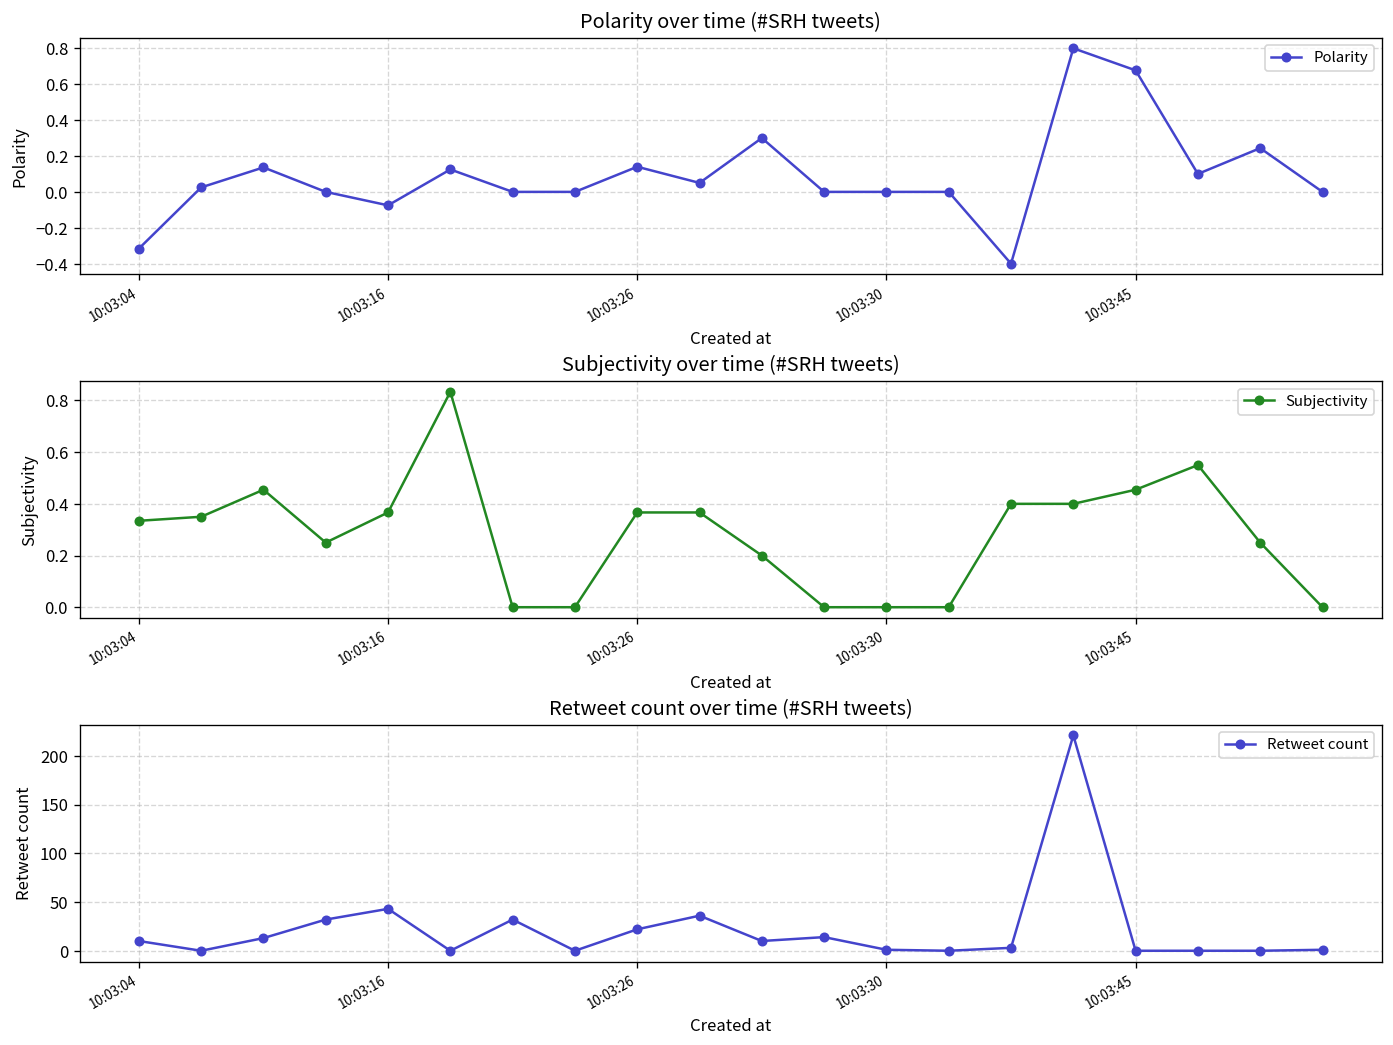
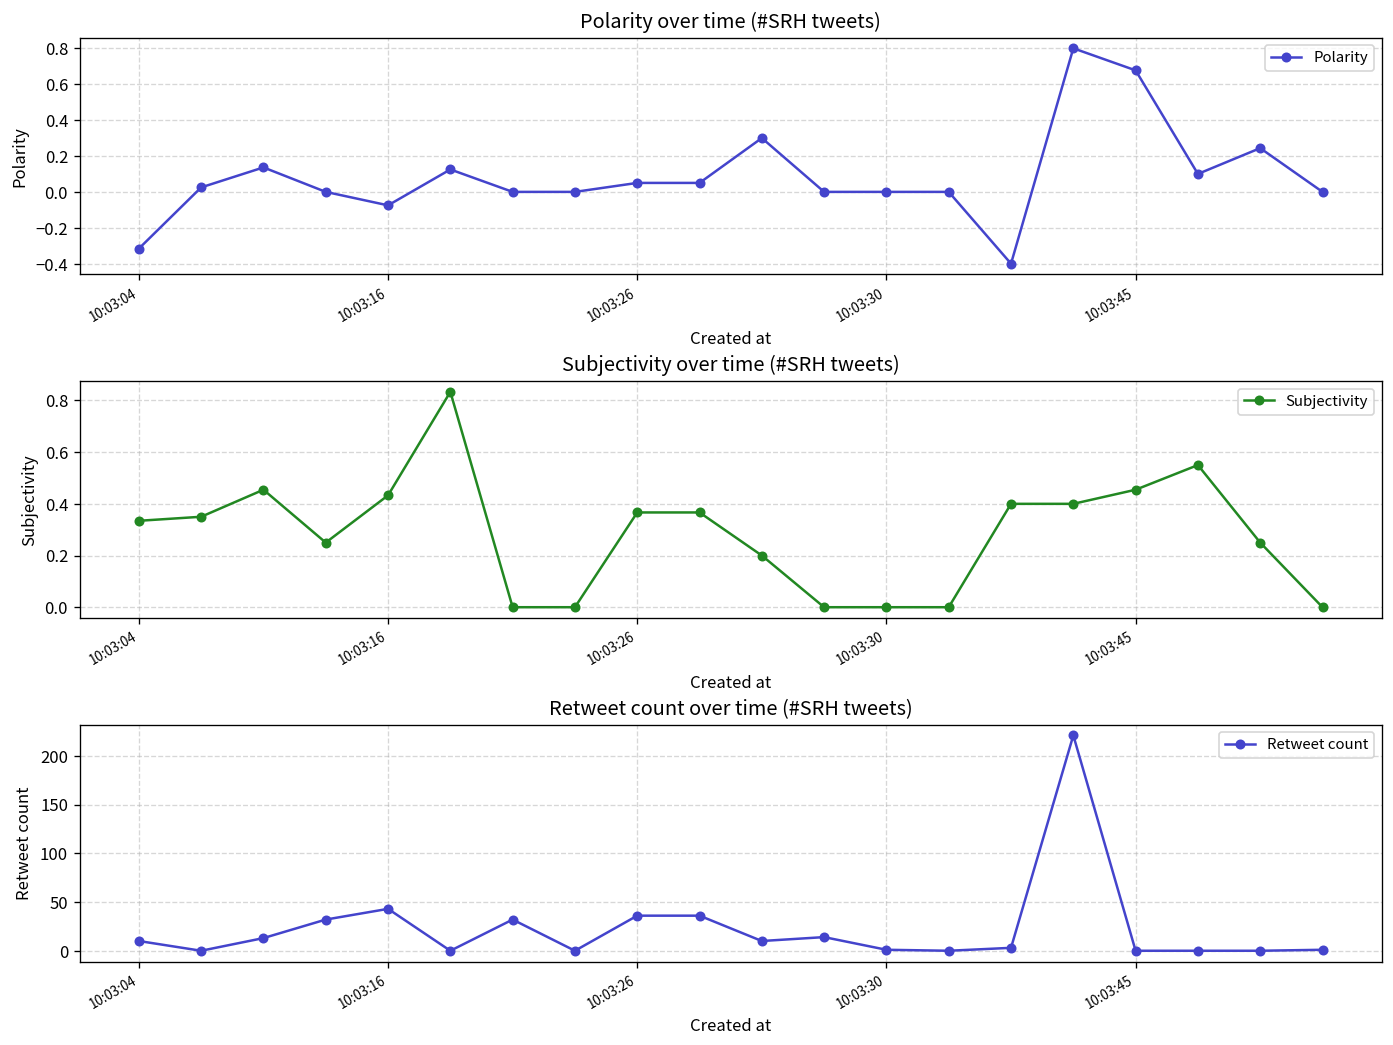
  {
    "Polarity over time (#SRH tweets)": {
      "10:03:04": -0.32,
      "10:03:16": -0.08,
-     "10:03:26": 0.14,
+     "10:03:26": 0.05,
      "10:03:30": 0.00,
      "10:03:45": 0.68
    },
    "Subjectivity over time (#SRH tweets)": {
      "10:03:04": 0.33,
-     "10:03:16": 0.37,
+     "10:03:16": 0.43,
      "10:03:26": 0.37,
      "10:03:30": 0.00,
      "10:03:45": 0.45
    },
    "Retweet count over time (#SRH tweets)": {
      "10:03:04": 10,
      "10:03:16": 40,
-     "10:03:26": 20,
+     "10:03:26": 40,
      "10:03:30": 0,
      "10:03:45": 0
    }
  }
